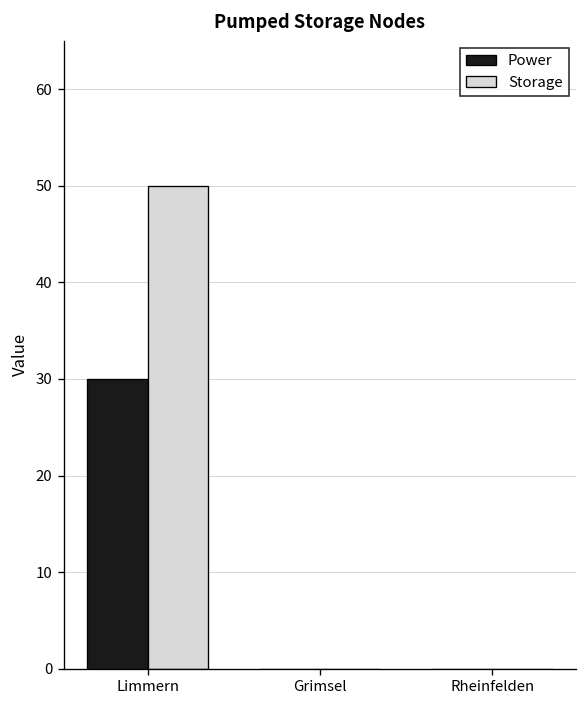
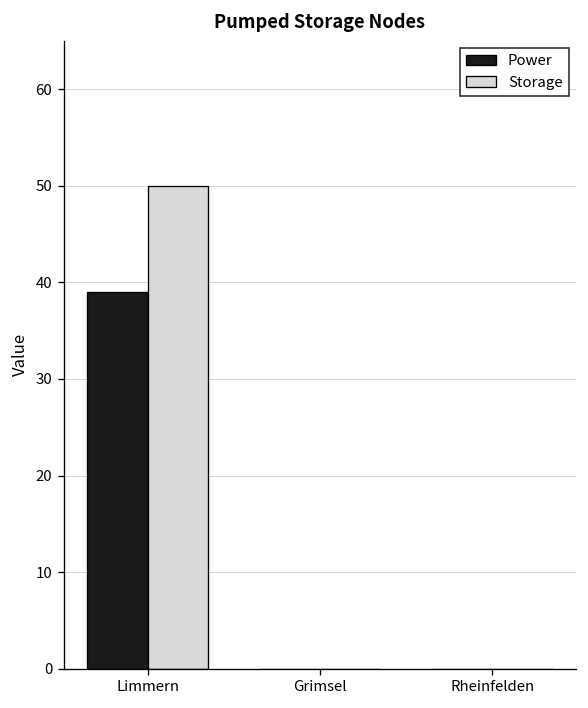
  {
    "Power": {
-     "Limmern": 30,
+     "Limmern": 39,
      "Grimsel": 0,
      "Rheinfelden": 0
    },
    "Storage": {
      "Limmern": 50,
      "Grimsel": 0,
      "Rheinfelden": 0
    }
  }
